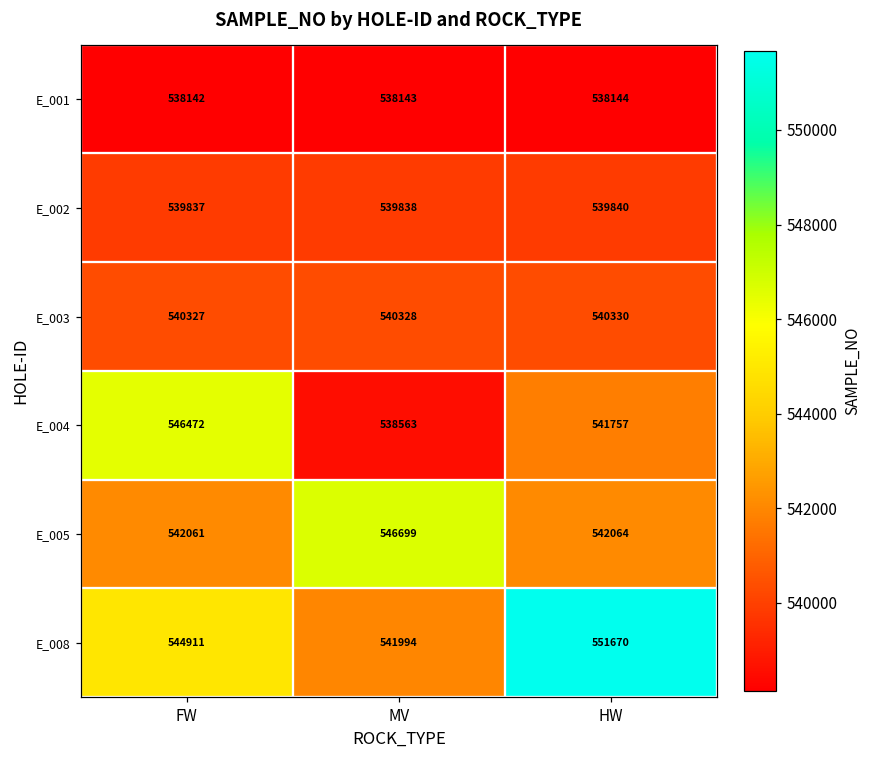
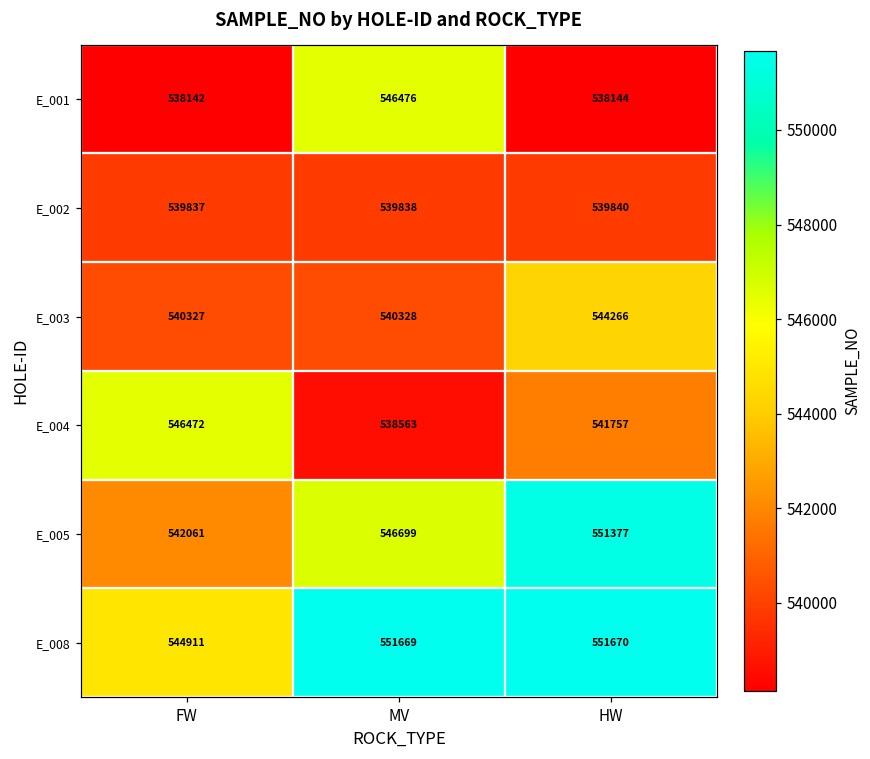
  {
    "E_001": {
      "FW": 538142,
-     "MV": 538143,
+     "MV": 546476,
      "HW": 538144
    },
    "E_002": {
      "FW": 539837,
      "MV": 539838,
      "HW": 539840
    },
    "E_003": {
      "FW": 540327,
      "MV": 540328,
-     "HW": 540330
+     "HW": 544266
    },
    "E_004": {
      "FW": 546472,
      "MV": 538563,
      "HW": 541757
    },
    "E_005": {
      "FW": 542061,
      "MV": 546699,
-     "HW": 542064
+     "HW": 551377
    },
    "E_008": {
      "FW": 544911,
-     "MV": 541994,
+     "MV": 551669,
      "HW": 551670
    }
  }
